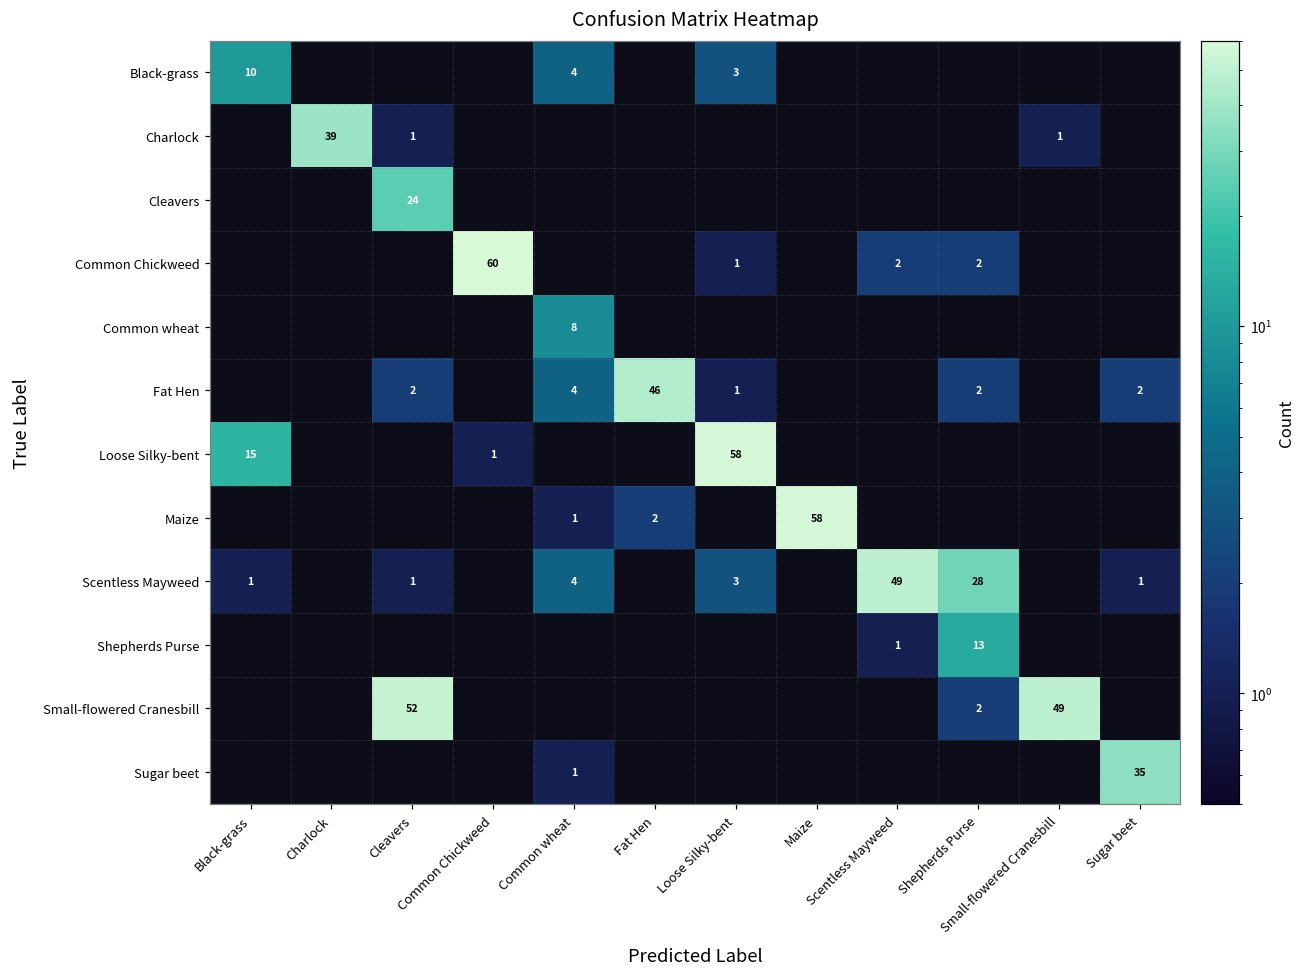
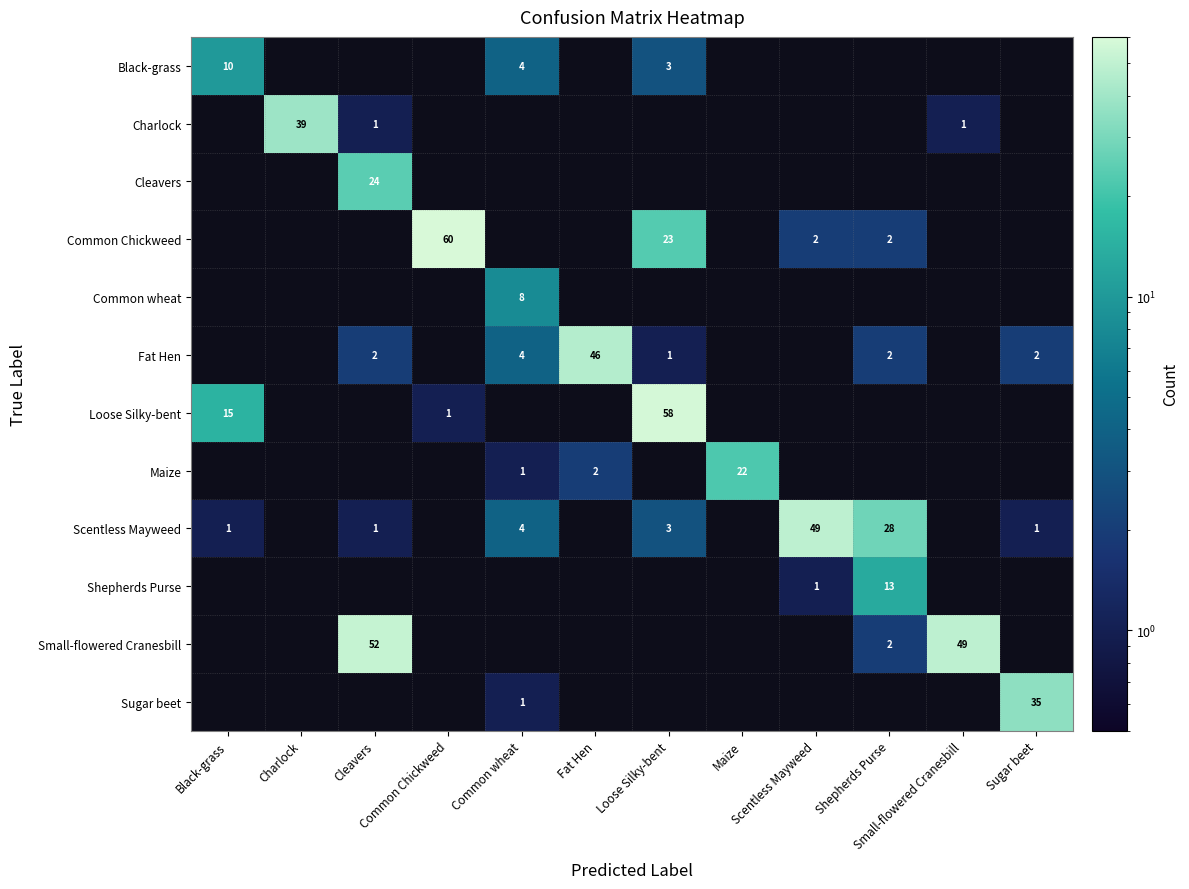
  {
    "Black-grass": {
      "Black-grass": 10,
      "Common wheat": 4,
      "Loose Silky-bent": 3
    },
    "Charlock": {
      "Charlock": 39,
      "Cleavers": 1,
      "Small-flowered Cranesbill": 1
    },
    "Cleavers": {
      "Cleavers": 24
    },
    "Common Chickweed": {
      "Common Chickweed": 60,
-     "Loose Silky-bent": 1,
+     "Loose Silky-bent": 23,
      "Scentless Mayweed": 2,
      "Shepherds Purse": 2
    },
    "Common wheat": {
      "Common wheat": 8
    },
    "Fat Hen": {
      "Cleavers": 2,
      "Common wheat": 4,
      "Fat Hen": 46,
      "Loose Silky-bent": 1,
      "Shepherds Purse": 2,
      "Sugar beet": 2
    },
    "Loose Silky-bent": {
      "Black-grass": 15,
      "Common Chickweed": 1,
      "Loose Silky-bent": 58
    },
    "Maize": {
      "Common wheat": 1,
      "Fat Hen": 2,
-     "Maize": 58
+     "Maize": 22
    },
    "Scentless Mayweed": {
      "Black-grass": 1,
      "Cleavers": 1,
      "Common wheat": 4,
      "Loose Silky-bent": 3,
      "Scentless Mayweed": 49,
      "Shepherds Purse": 28,
      "Sugar beet": 1
    },
    "Shepherds Purse": {
      "Scentless Mayweed": 1,
      "Shepherds Purse": 13
    },
    "Small-flowered Cranesbill": {
      "Cleavers": 52,
      "Shepherds Purse": 2,
      "Small-flowered Cranesbill": 49
    },
    "Sugar beet": {
      "Common wheat": 1,
      "Sugar beet": 35
    }
  }
